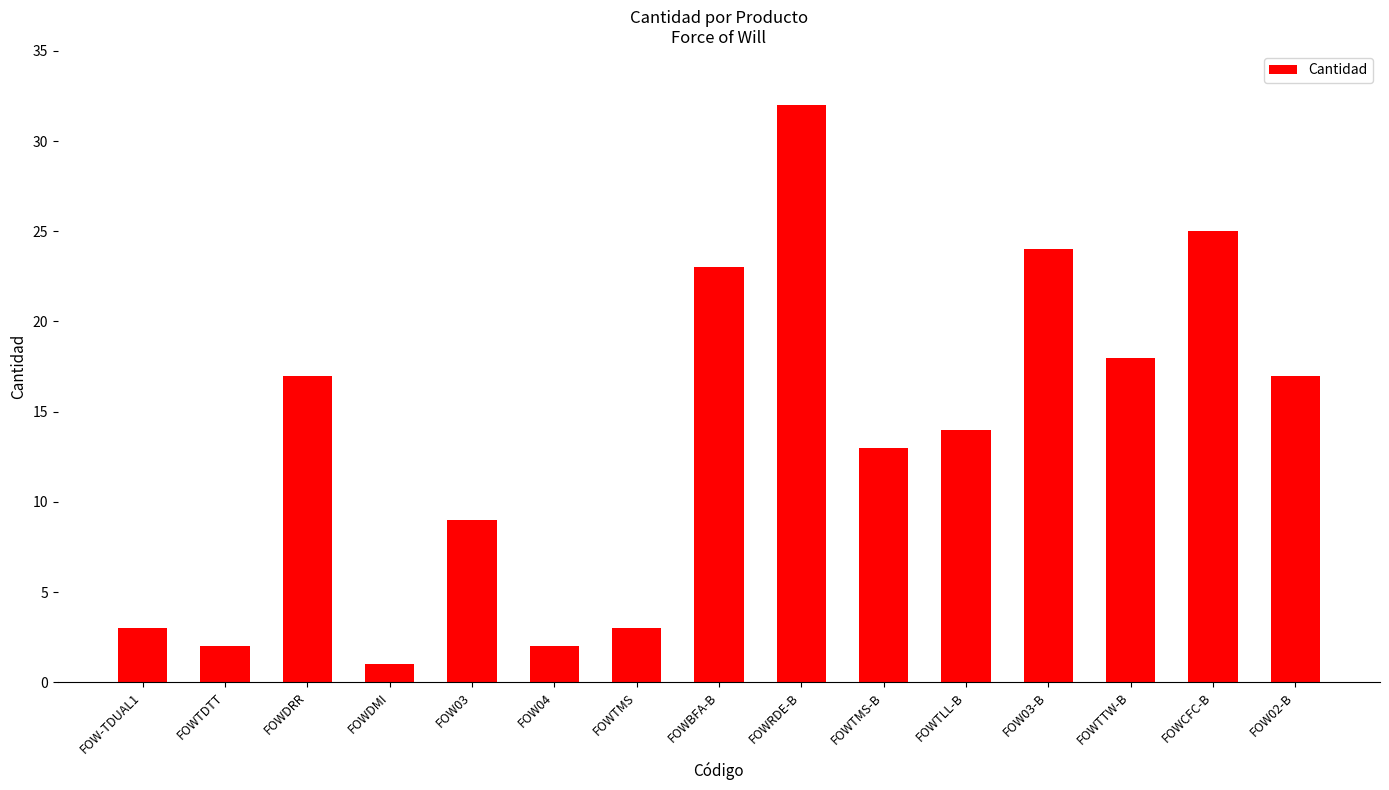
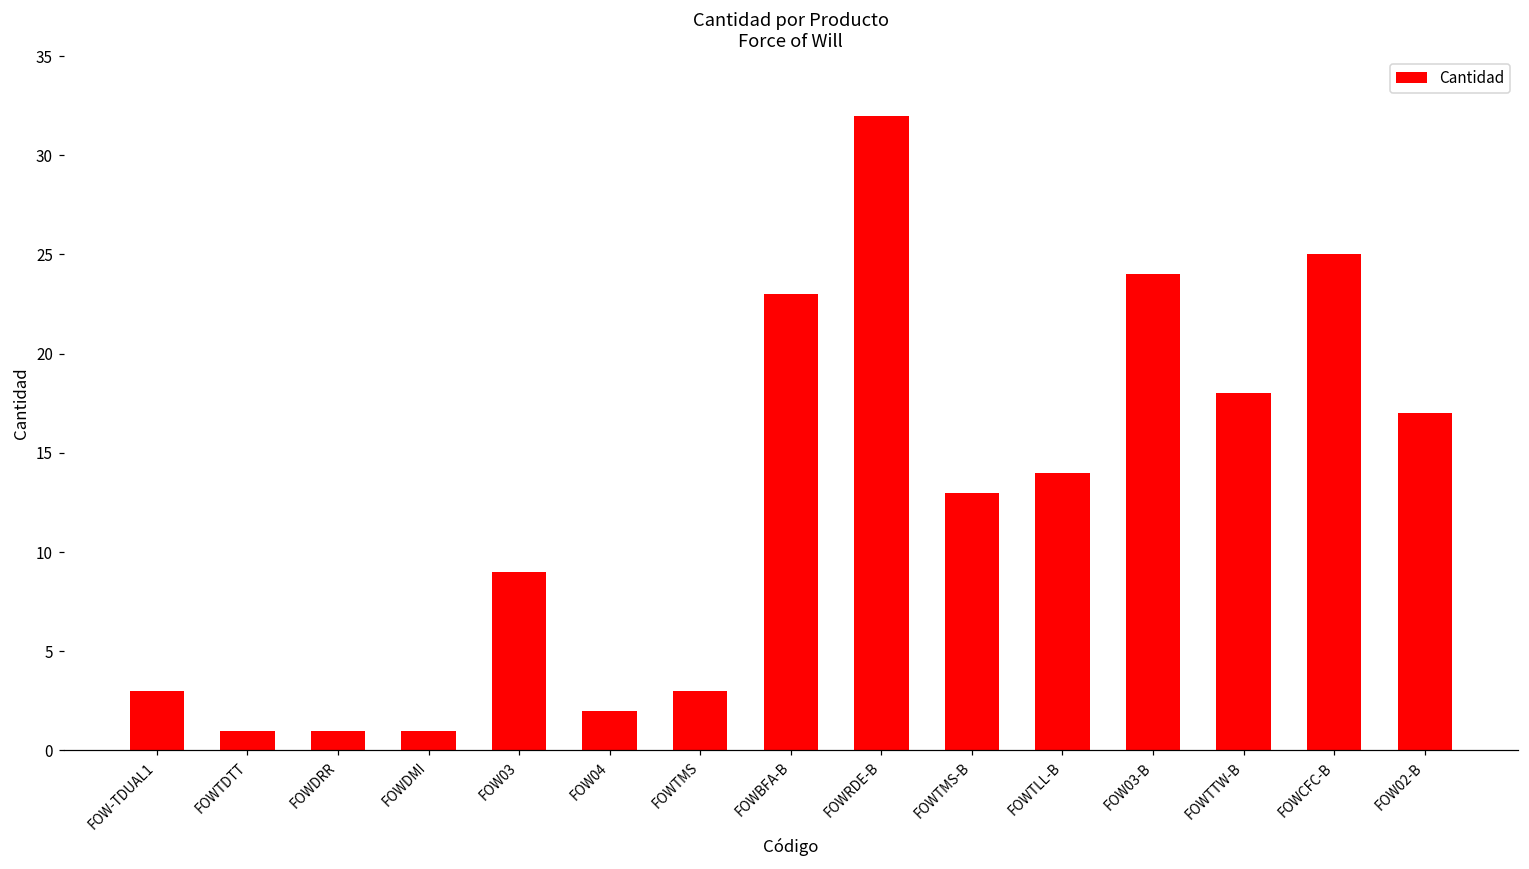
  {
    "FOW-TDUAL1": 3,
-   "FOWTDTT": 2,
-   "FOWDRR": 17,
+   "FOWTDTT": 1,
+   "FOWDRR": 1,
    "FOWDMI": 1,
    "FOW03": 9,
    "FOW04": 2,
    "FOWTMS": 3,
    "FOWBFA-B": 23,
    "FOWRDE-B": 32,
    "FOWTMS-B": 13,
    "FOWTLL-B": 14,
    "FOW03-B": 24,
    "FOWTTW-B": 18,
    "FOWCFC-B": 25,
    "FOW02-B": 17
  }
